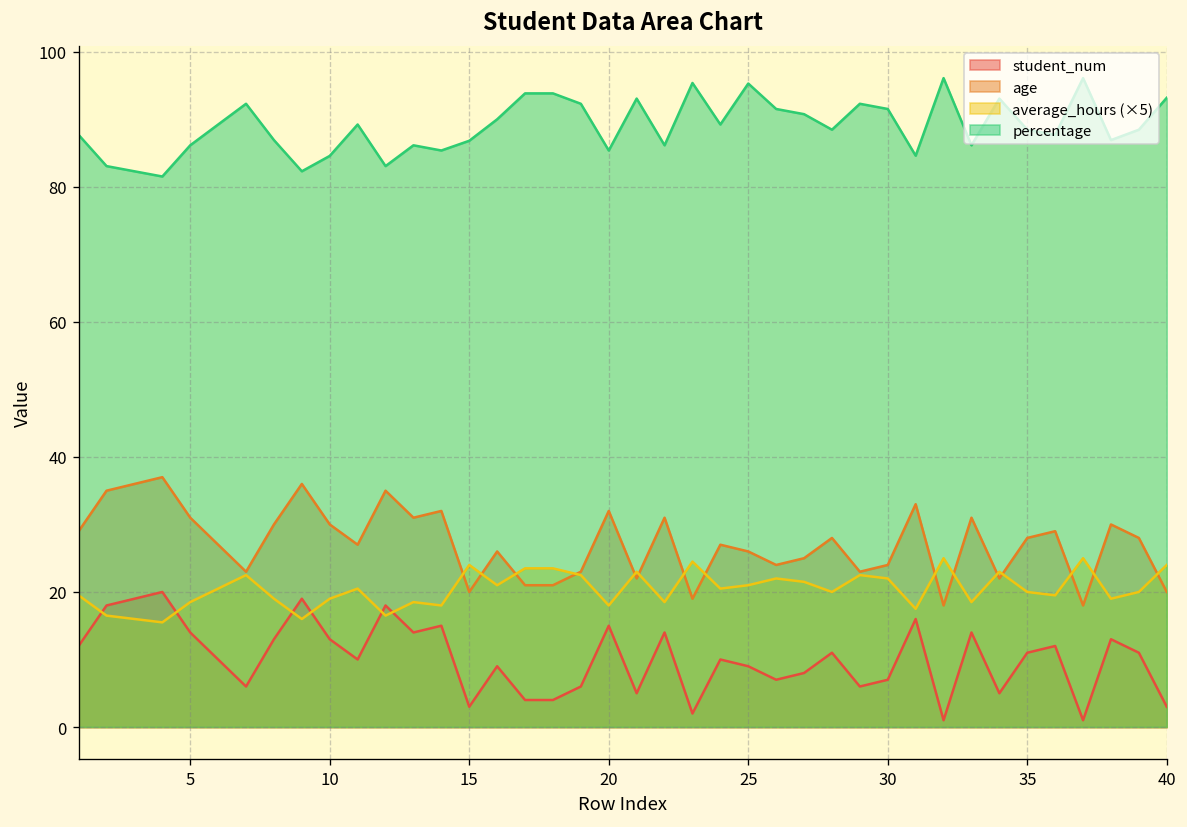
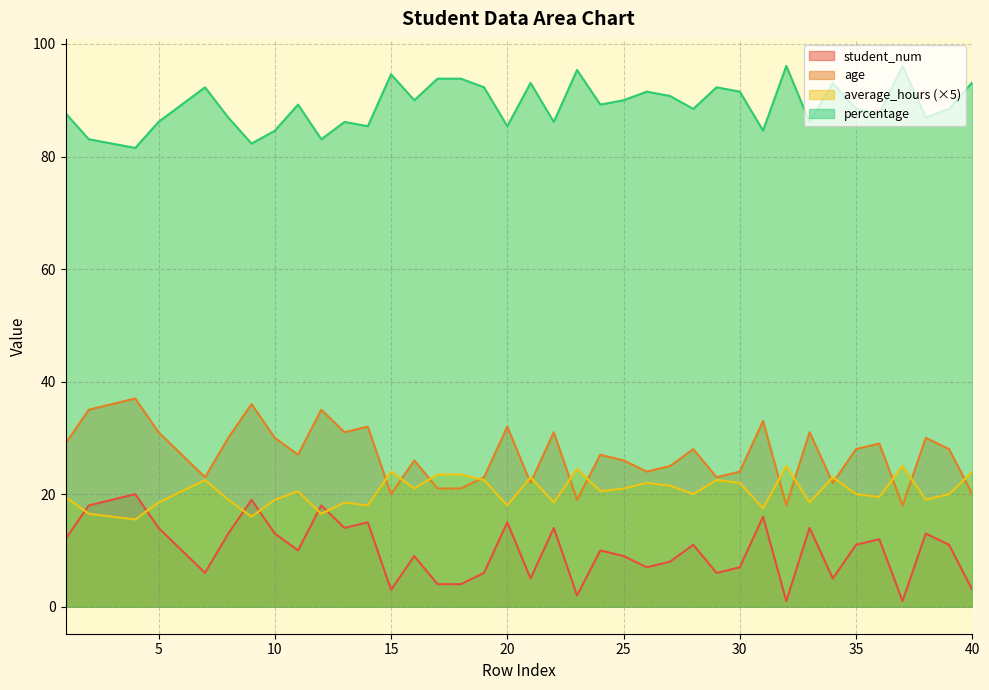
  {
    "percentage": {
      "5": 86,
      "10": 85,
-     "15": 87,
+     "15": 95,
      "20": 85,
-     "25": 95,
+     "25": 90,
      "30": 92,
      "40": 93
    }
  }
